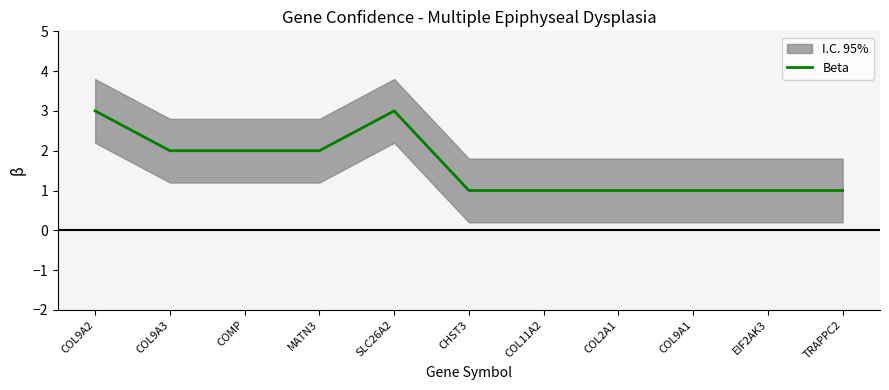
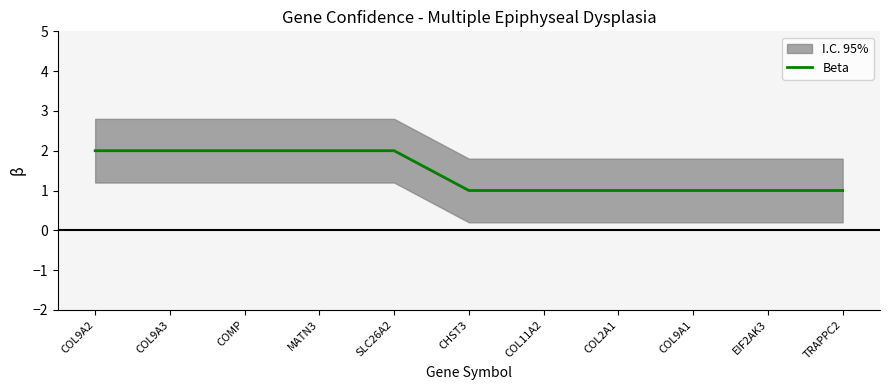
  {
    "Beta": {
-     "COL9A2": 3,
+     "COL9A2": 2,
      "COL9A3": 2,
      "COMP": 2,
      "MATN3": 2,
-     "SLC26A2": 3,
+     "SLC26A2": 2,
      "CHST3": 1,
      "COL11A2": 1,
      "COL2A1": 1,
      "COL9A1": 1,
      "EIF2AK3": 1,
      "TRAPPC2": 1
    }
  }
